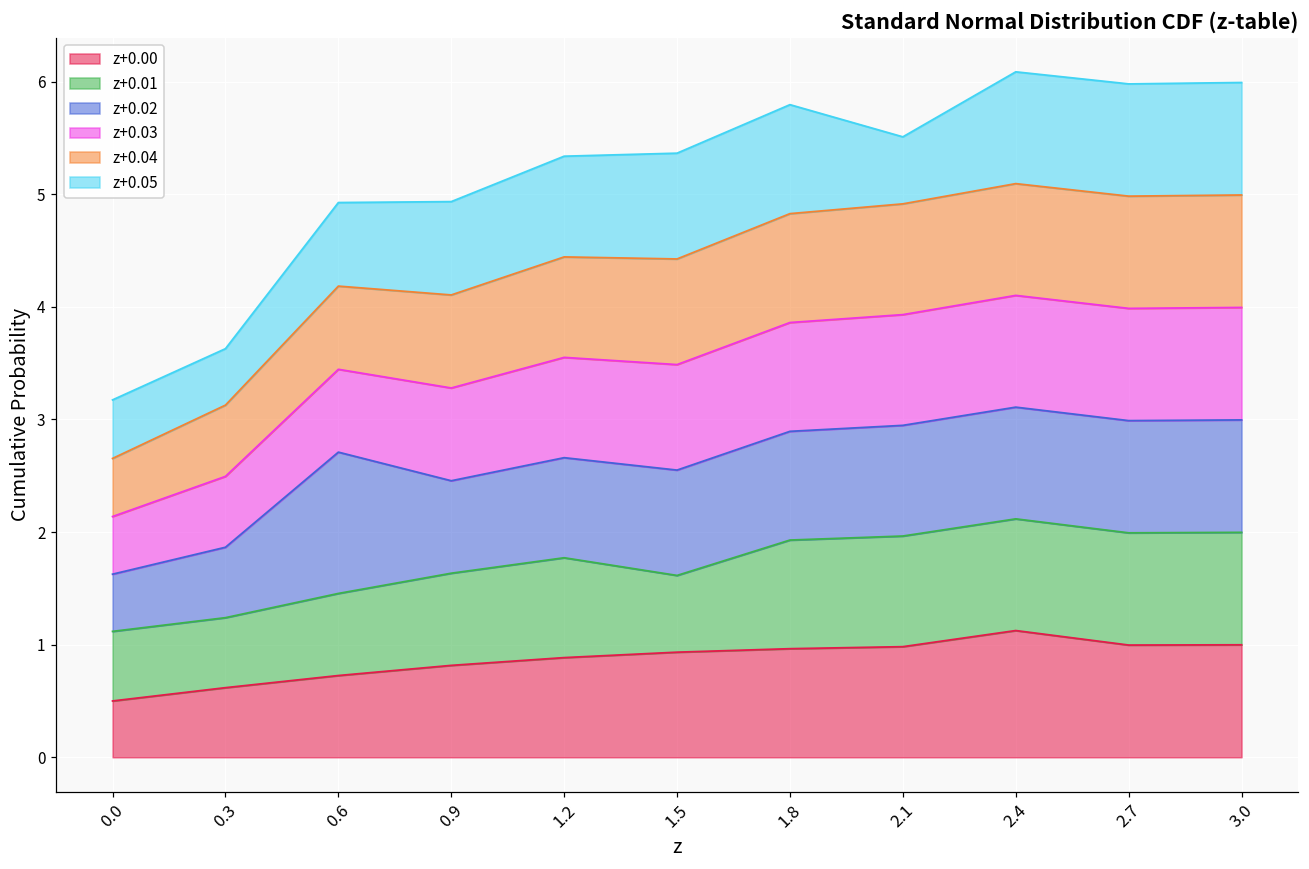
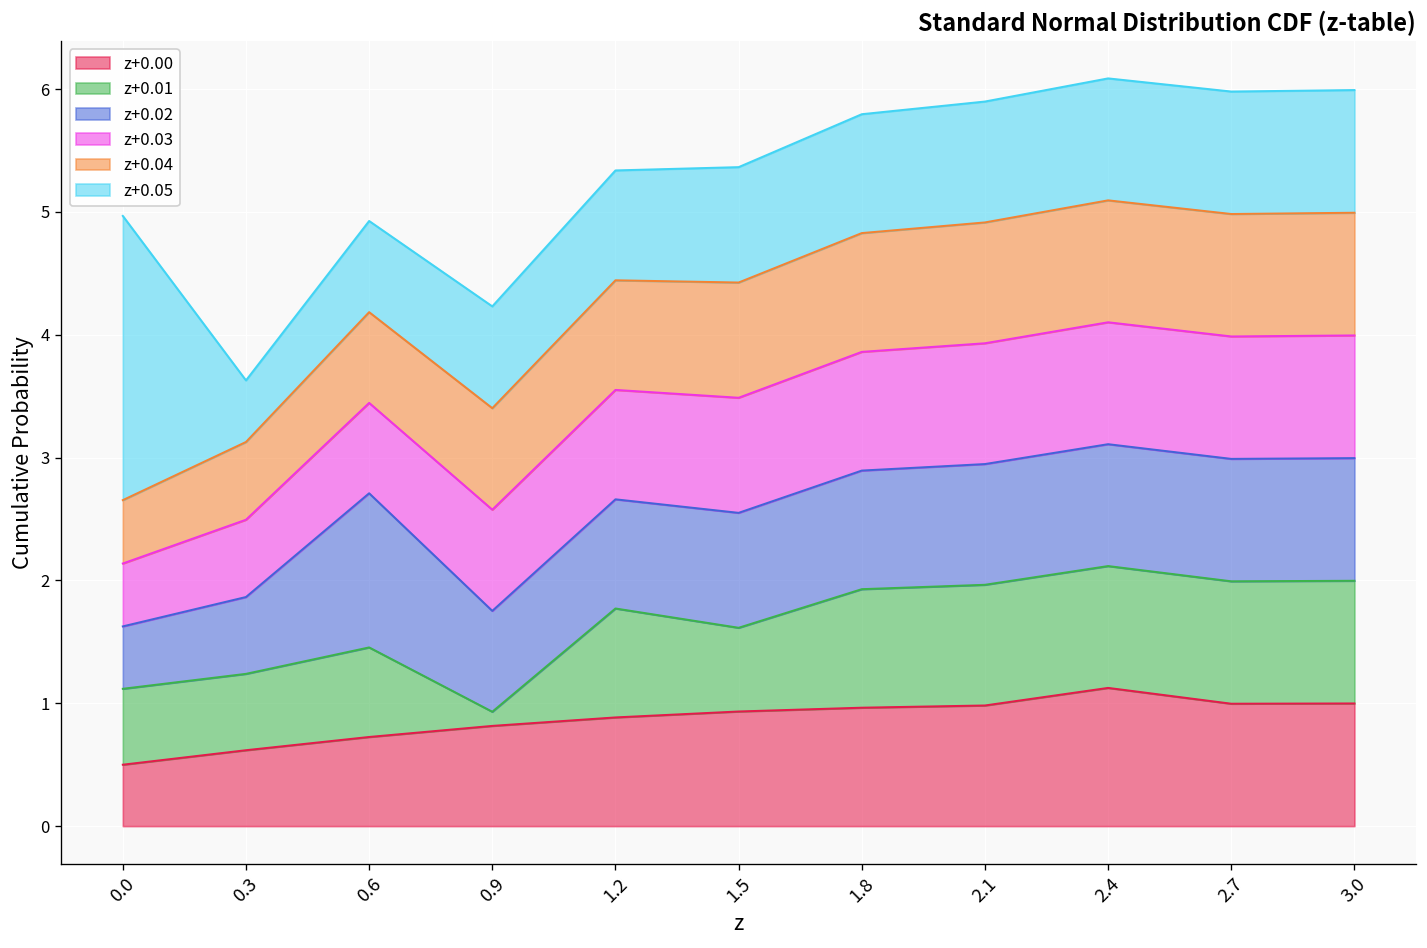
  {
    "z+0.00": {
      "0.0": 0.50,
      "0.3": 0.62,
      "0.6": 0.73,
      "0.9": 0.82,
      "1.2": 0.88,
      "1.5": 0.93,
      "1.8": 0.96,
      "2.1": 0.98,
      "2.4": 1.13,
      "2.7": 1.00,
      "3.0": 1.00
    },
    "z+0.01": {
      "0.0": 0.62,
      "0.3": 0.62,
      "0.6": 0.73,
-     "0.9": 0.82,
+     "0.9": 0.12,
      "1.2": 0.89,
      "1.5": 0.68,
      "1.8": 0.96,
      "2.1": 0.98,
      "2.4": 0.99,
      "2.7": 1.00,
      "3.0": 1.00
    },
    "z+0.02": {
      "0.0": 0.51,
      "0.3": 0.63,
      "0.6": 1.26,
      "0.9": 0.82,
      "1.2": 0.89,
      "1.5": 0.94,
      "1.8": 0.97,
      "2.1": 0.98,
      "2.4": 0.99,
      "2.7": 1.00,
      "3.0": 1.00
    },
    "z+0.03": {
      "0.0": 0.51,
      "0.3": 0.63,
      "0.6": 0.74,
      "0.9": 0.82,
      "1.2": 0.89,
      "1.5": 0.94,
      "1.8": 0.97,
      "2.1": 0.98,
      "2.4": 0.99,
      "2.7": 1.00,
      "3.0": 1.00
    },
    "z+0.04": {
      "0.0": 0.52,
      "0.3": 0.63,
      "0.6": 0.74,
      "0.9": 0.83,
      "1.2": 0.89,
      "1.5": 0.94,
      "1.8": 0.97,
      "2.1": 0.98,
      "2.4": 0.99,
      "2.7": 1.00,
      "3.0": 1.00
    },
    "z+0.05": {
-     "0.0": 0.52,
+     "0.0": 2.31,
      "0.3": 0.50,
      "0.6": 0.74,
      "0.9": 0.83,
      "1.2": 0.89,
      "1.5": 0.94,
      "1.8": 0.97,
-     "2.1": 0.60,
+     "2.1": 0.98,
      "2.4": 0.99,
      "2.7": 1.00,
      "3.0": 1.00
    }
  }
